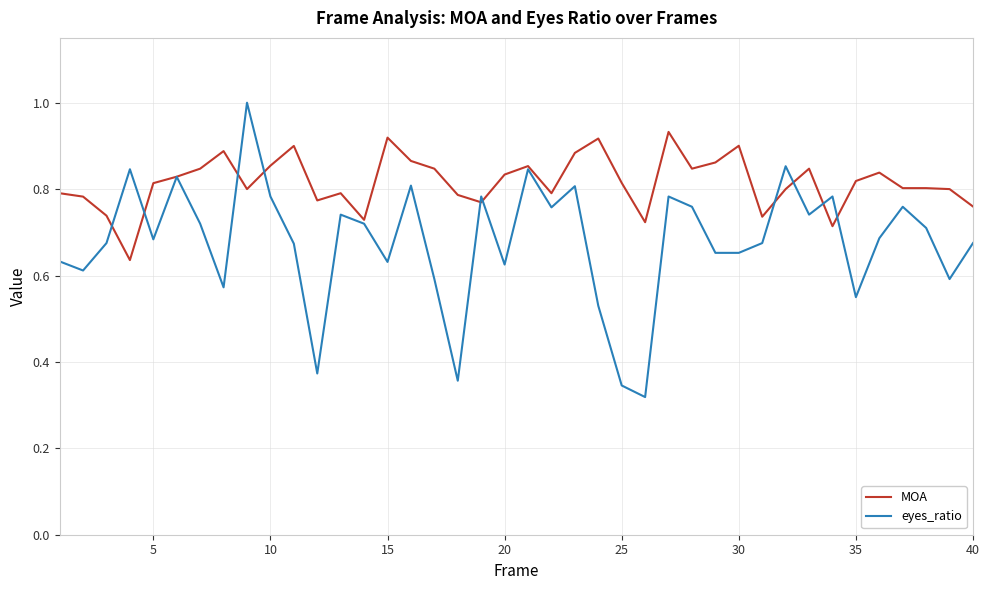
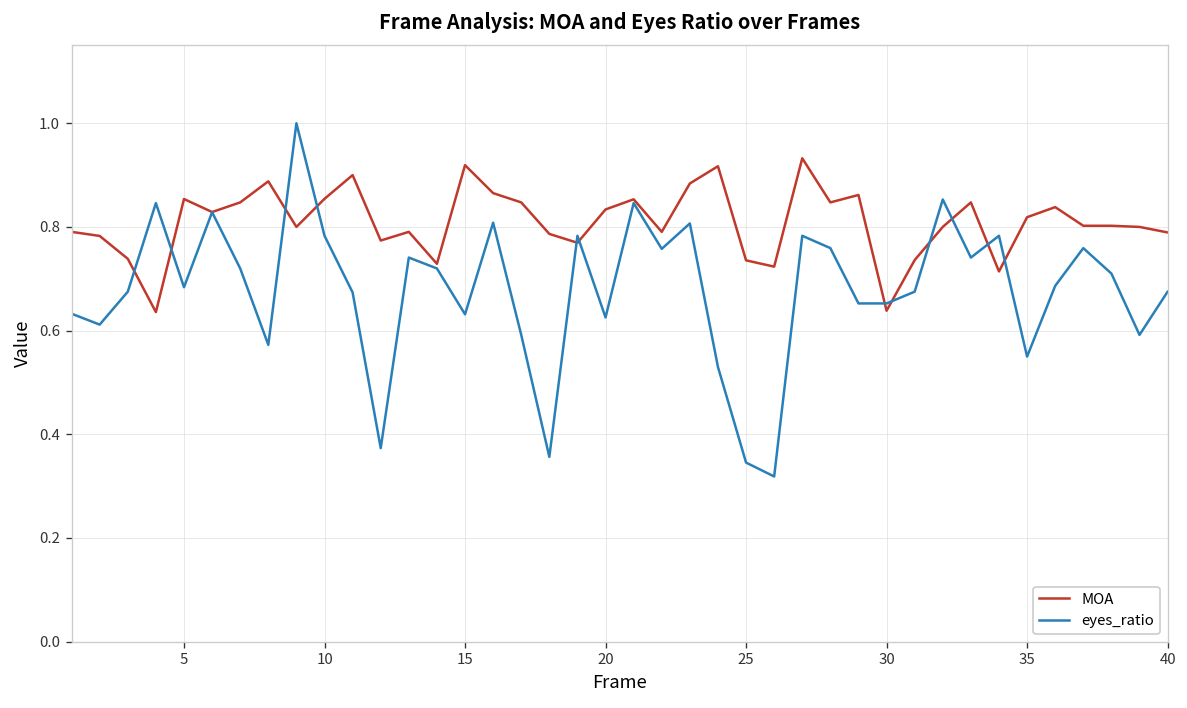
  {
    "MOA": {
-     "5": 0.81,
+     "5": 0.85,
      "10": 0.85,
      "15": 0.92,
      "20": 0.83,
-     "25": 0.81,
-     "30": 0.90,
+     "25": 0.74,
+     "30": 0.64,
      "35": 0.82,
-     "40": 0.76
+     "40": 0.79
    },
    "eyes_ratio": {
      "5": 0.68,
      "10": 0.78,
      "15": 0.63,
      "20": 0.63,
      "25": 0.35,
      "30": 0.65,
      "35": 0.55,
      "40": 0.68
    }
  }
